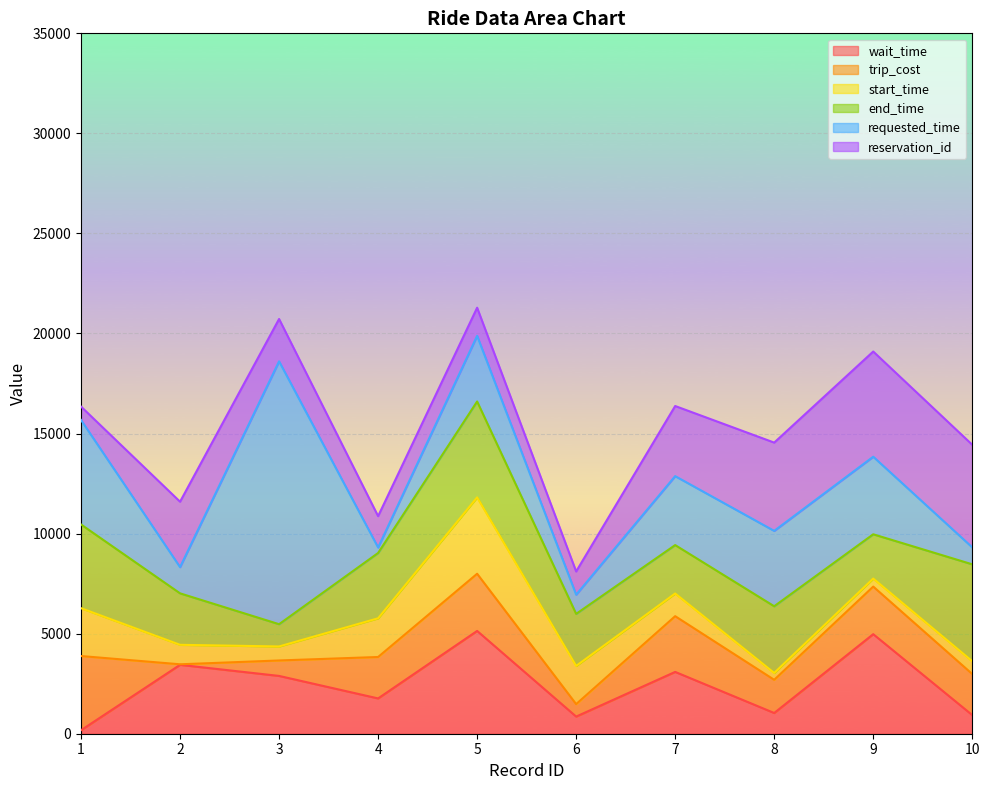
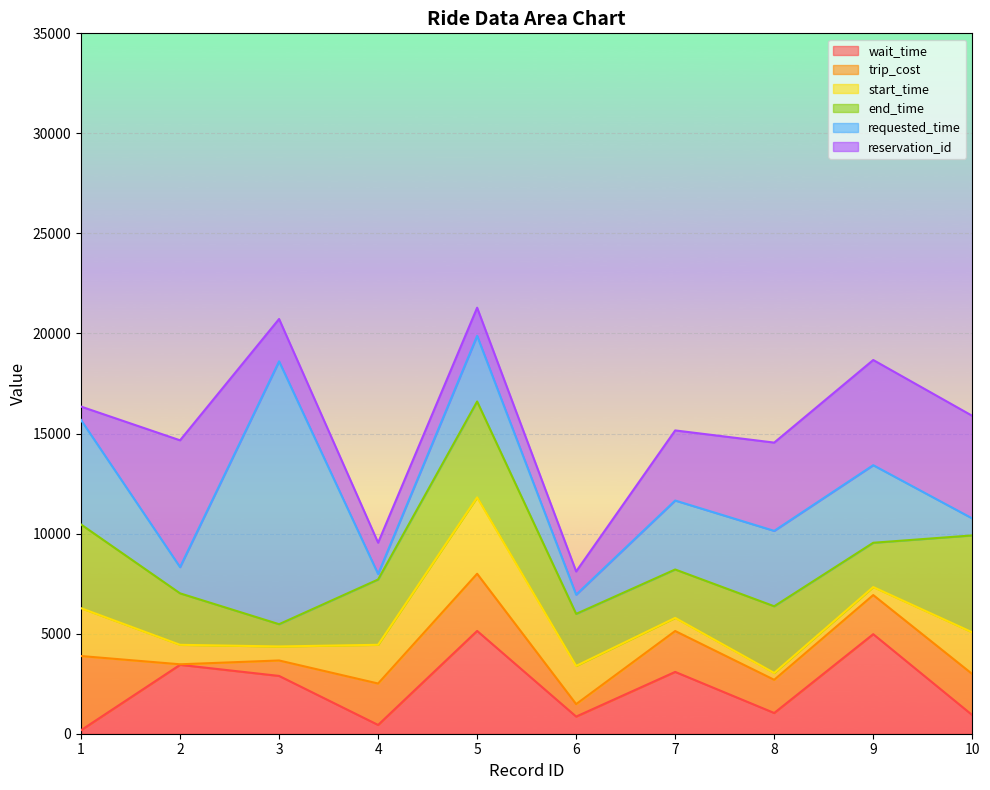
  {
    "wait_time": {
      "1": 200,
      "3": 2900,
-     "4": 1800,
+     "4": 400,
      "5": 5100,
      "6": 900,
      "7": 3100,
      "8": 1000,
      "9": 5000,
      "10": 900
    },
    "trip_cost": {
      "1": 3700,
      "3": 800,
      "4": 2100,
      "5": 2900,
      "6": 600,
-     "7": 2800,
+     "7": 2000,
      "8": 1700,
-     "9": 2400,
+     "9": 2000,
      "10": 2100
    },
    "start_time": {
      "1": 2400,
      "2": 1000,
      "3": 700,
      "4": 1900,
      "5": 3800,
      "6": 1900,
-     "7": 1100,
+     "7": 700,
      "8": 300,
      "9": 400,
-     "10": 600
+     "10": 2100
    },
    "end_time": {
      "1": 4200,
      "2": 2600,
      "3": 1100,
      "4": 3300,
      "5": 4800,
      "6": 2600,
      "7": 2400,
      "8": 3300,
      "9": 2200,
      "10": 4800
    },
    "requested_time": {
      "1": 5200,
      "2": 1300,
      "3": 13100,
      "4": 300,
      "5": 3300,
      "6": 1000,
      "7": 3400,
      "8": 3800,
      "9": 3900,
      "10": 800
    },
    "reservation_id": {
      "1": 700,
-     "2": 3300,
+     "2": 6300,
      "3": 2100,
      "4": 1600,
      "5": 1400,
      "6": 1200,
      "7": 3500,
      "8": 4400,
      "9": 5300,
      "10": 5100
    }
  }
